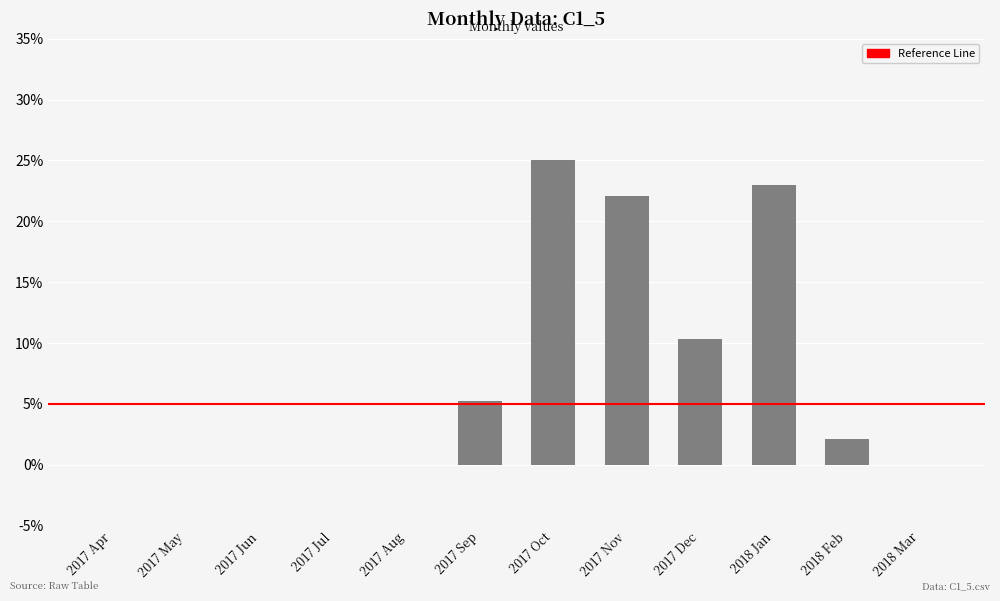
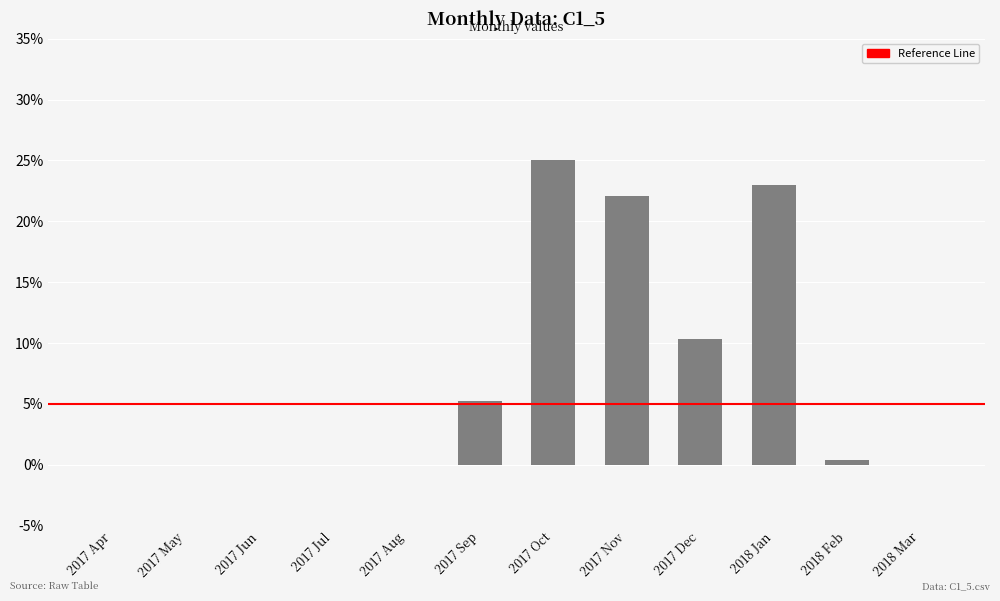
  {
    "2017 Apr": "0.0%",
    "2017 May": "0.0%",
    "2017 Jun": "0.0%",
    "2017 Jul": "0.0%",
    "2017 Aug": "0.0%",
    "2017 Sep": "5.3%",
    "2017 Oct": "25.0%",
    "2017 Nov": "22.0%",
    "2017 Dec": "10.4%",
    "2018 Jan": "23.0%",
-   "2018 Feb": "2.1%",
+   "2018 Feb": "0.4%",
    "2018 Mar": "0.0%"
  }
